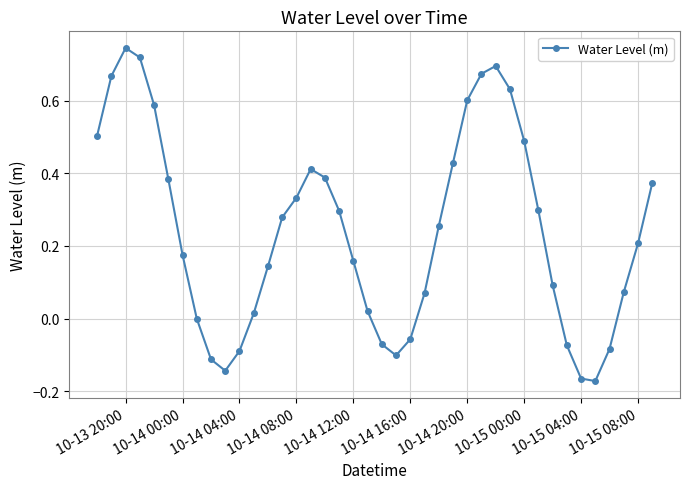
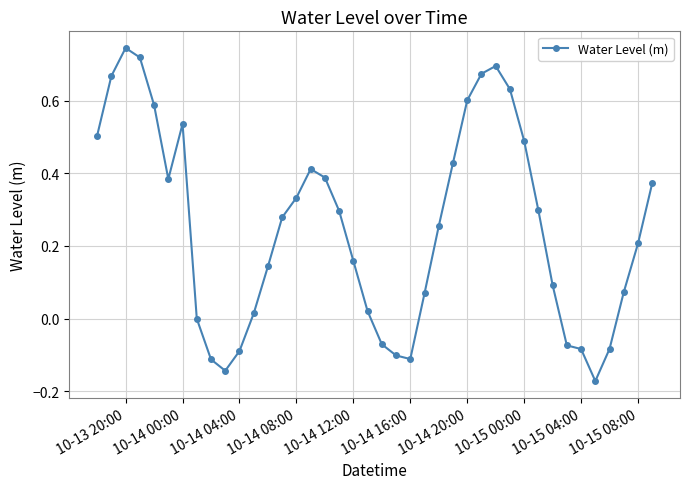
  {
    "10-13 20:00": 0.74,
-   "10-14 00:00": 0.18,
+   "10-14 00:00": 0.54,
    "10-14 04:00": -0.09,
    "10-14 08:00": 0.33,
    "10-14 12:00": 0.16,
-   "10-14 16:00": -0.06,
+   "10-14 16:00": -0.11,
    "10-14 20:00": 0.60,
    "10-15 00:00": 0.49,
-   "10-15 04:00": -0.16,
+   "10-15 04:00": -0.08,
    "10-15 08:00": 0.21
  }
